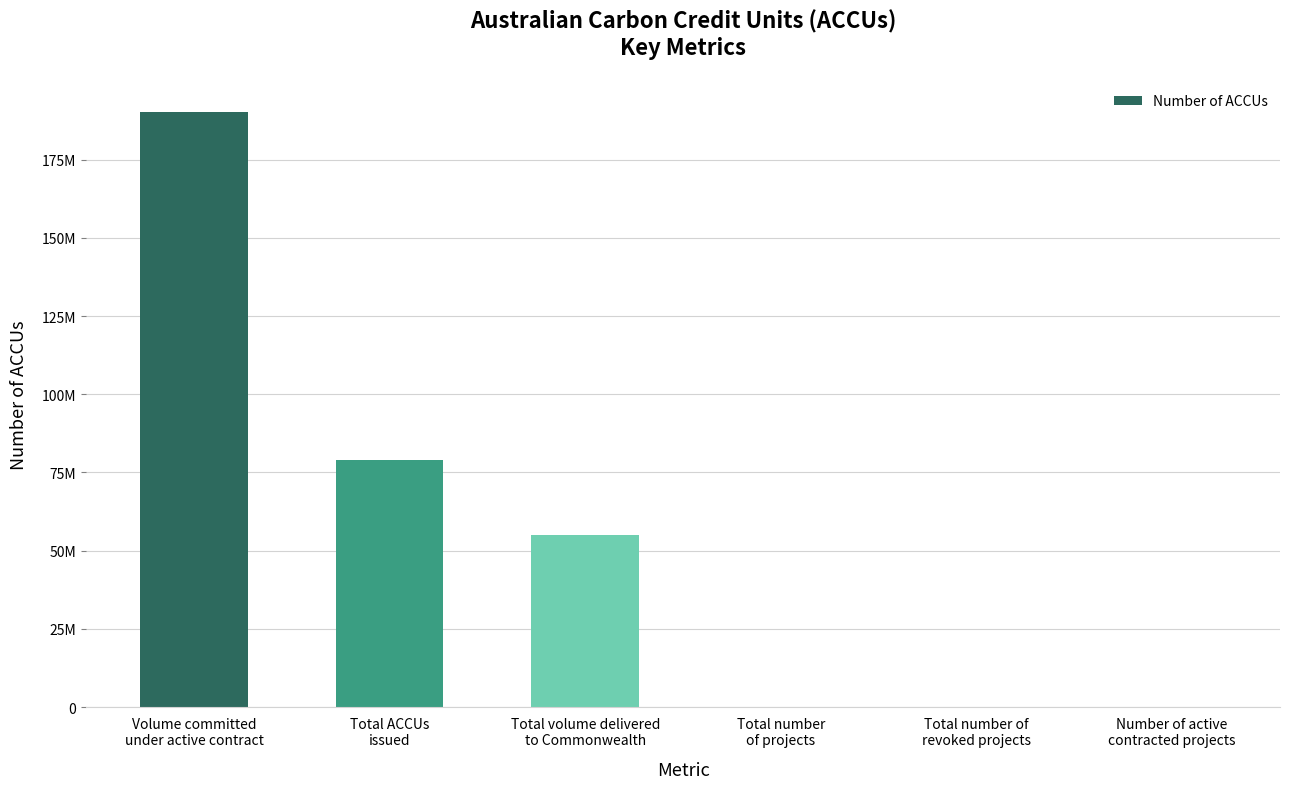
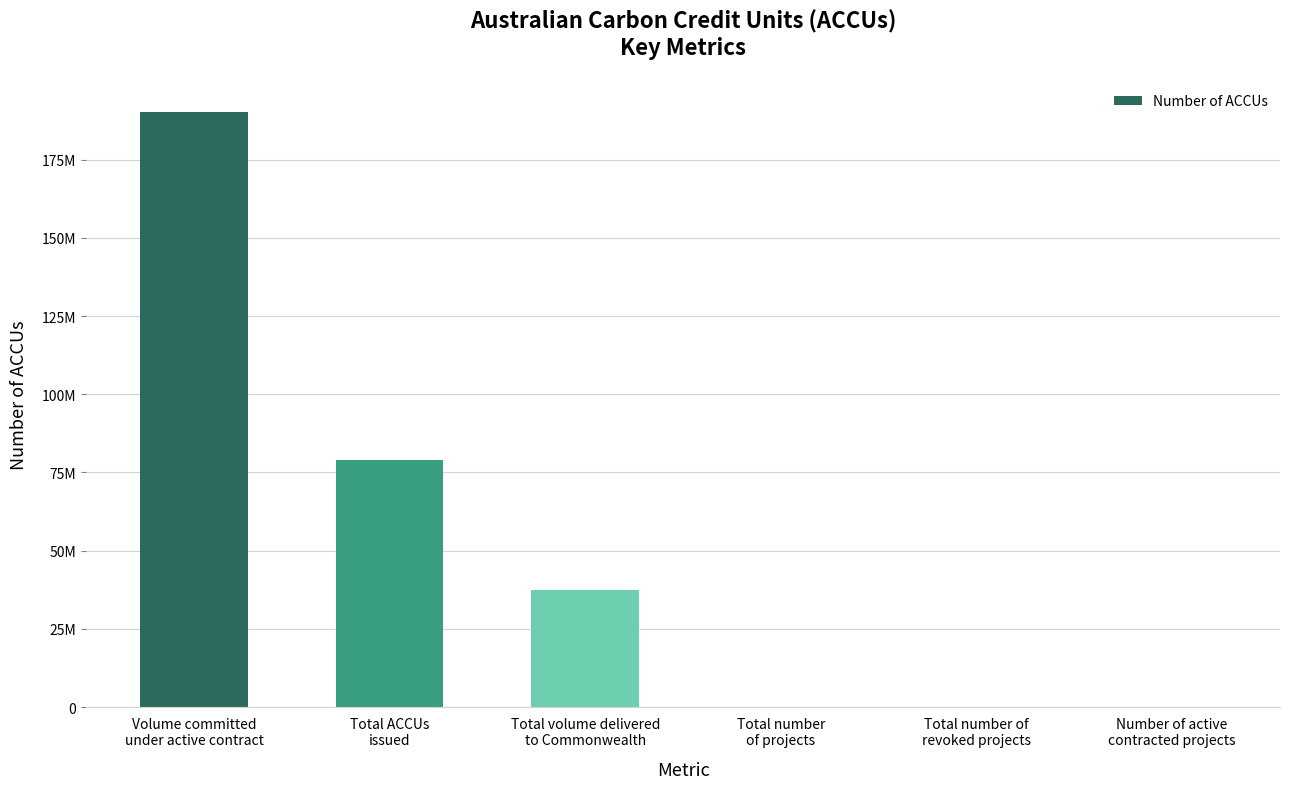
  {
    "Volume committed under active contract": 190000000,
    "Total ACCUs issued": 79000000,
-   "Total volume delivered to Commonwealth": 55000000
+   "Total volume delivered to Commonwealth": 38000000
  }
